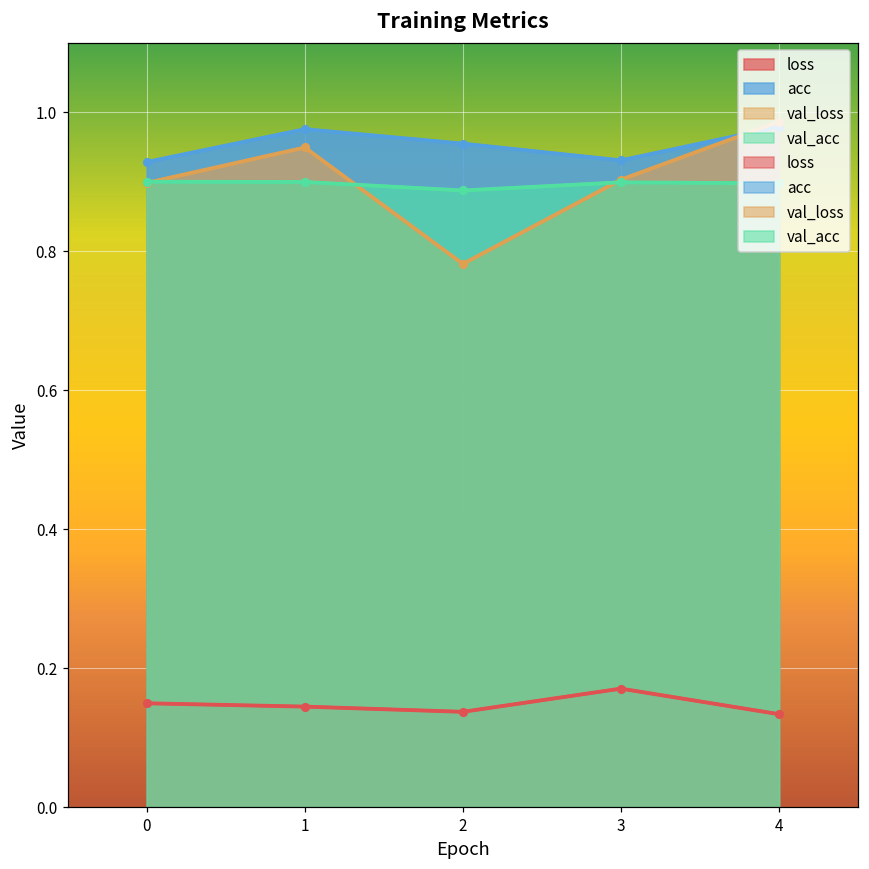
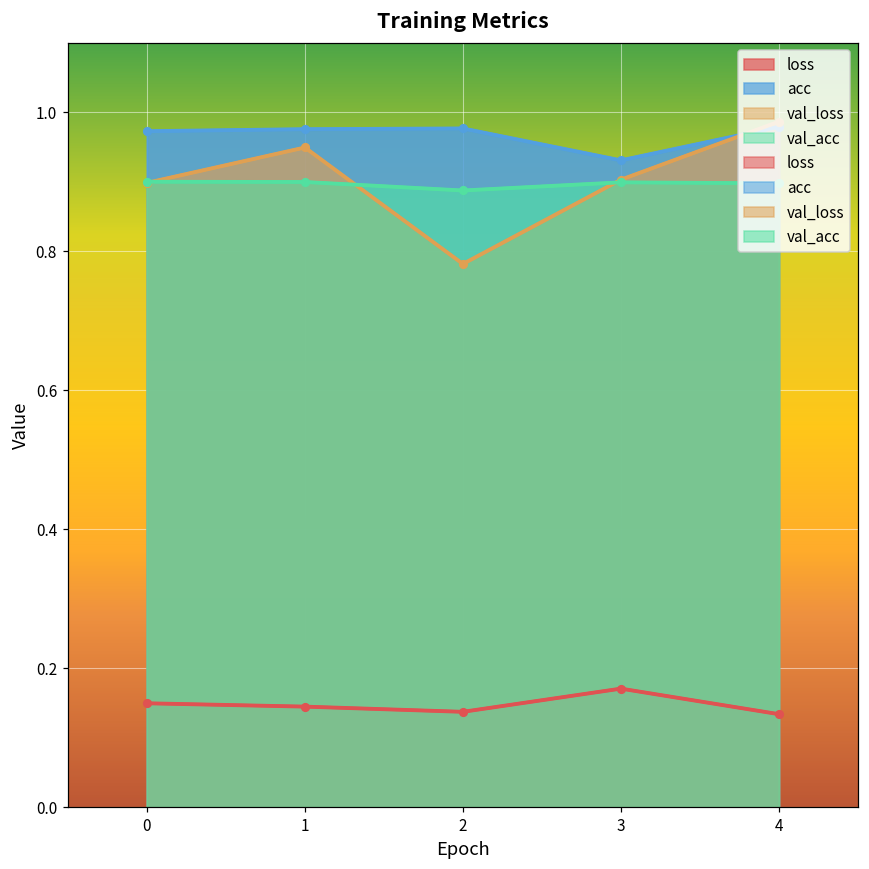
  {
    "loss": {
      "0": 0.15,
      "1": 0.14,
      "2": 0.14,
      "3": 0.17,
      "4": 0.13
    },
    "acc": {
-     "0": 0.93,
+     "0": 0.97,
      "1": 0.98,
-     "2": 0.95,
+     "2": 0.98,
      "3": 0.93
    },
    "val_loss": {
      "1": 0.95,
      "2": 0.78
    },
    "val_acc": {
      "1": 0.90,
      "2": 0.89
    }
  }
